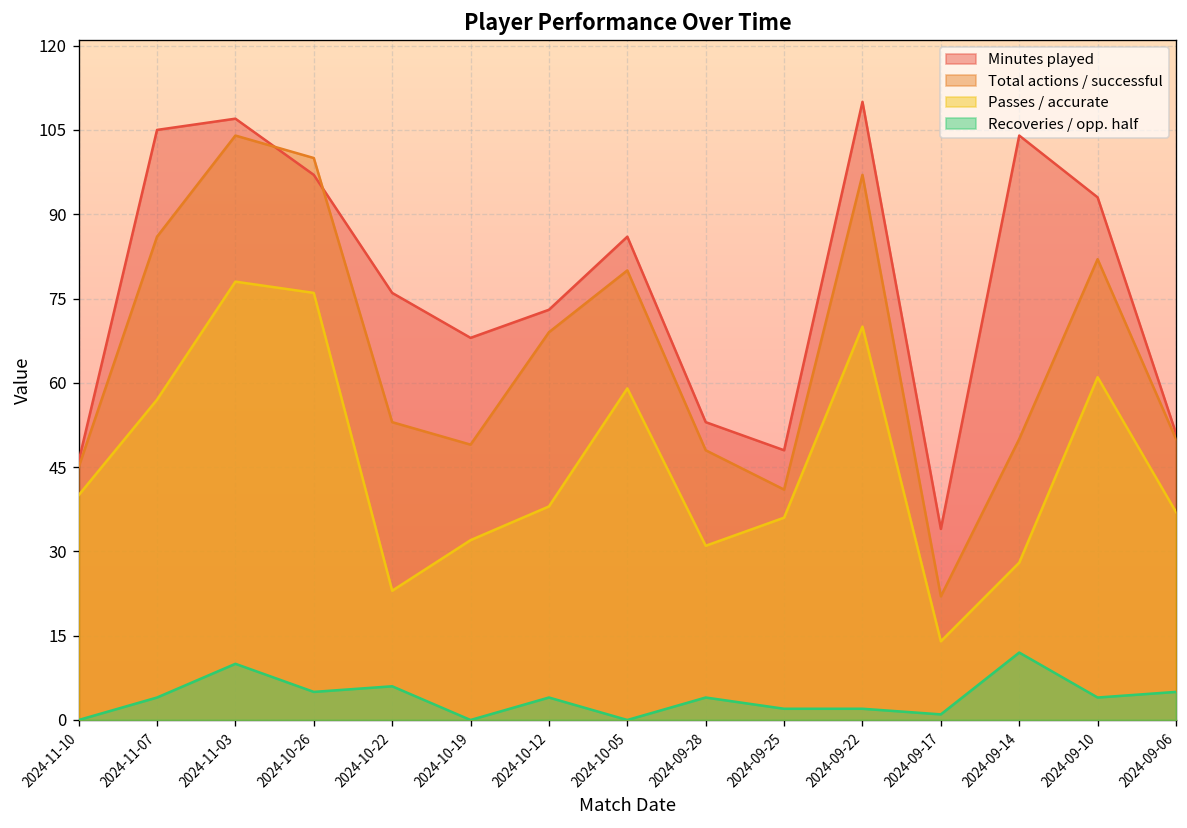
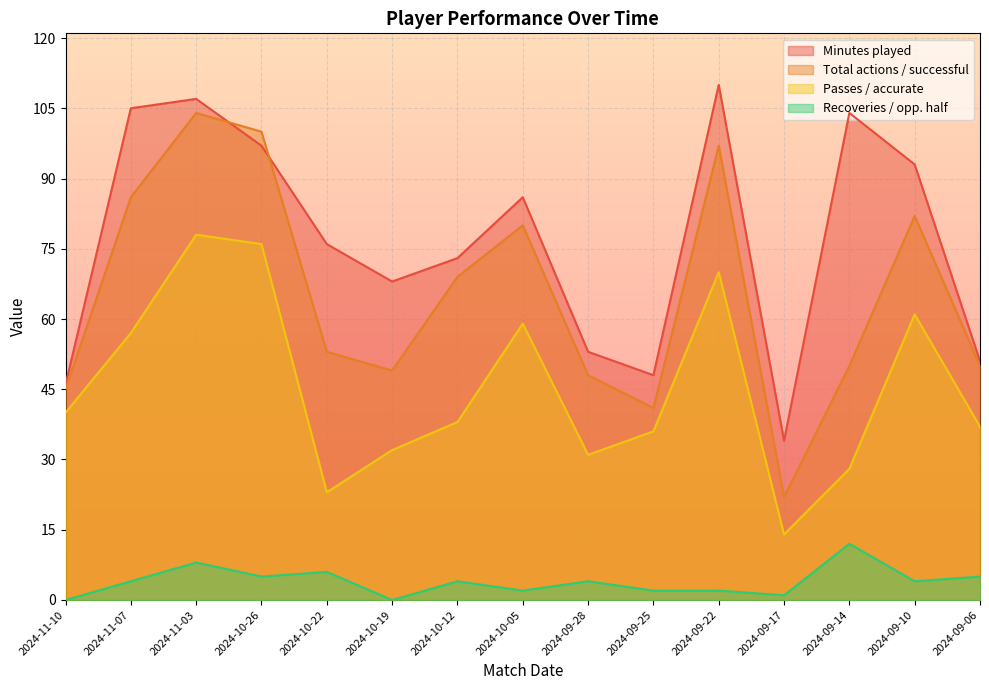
  {
    "Recoveries / opp. half": {
      "2024-11-10": 0,
      "2024-11-07": 4,
-     "2024-11-03": 10,
+     "2024-11-03": 8,
      "2024-10-26": 5,
      "2024-10-22": 6,
      "2024-10-19": 0,
      "2024-10-12": 4,
-     "2024-10-05": 0,
+     "2024-10-05": 2,
      "2024-09-28": 4,
      "2024-09-25": 2,
      "2024-09-22": 2,
      "2024-09-17": 1,
      "2024-09-14": 12,
      "2024-09-10": 4,
      "2024-09-06": 5
    }
  }
